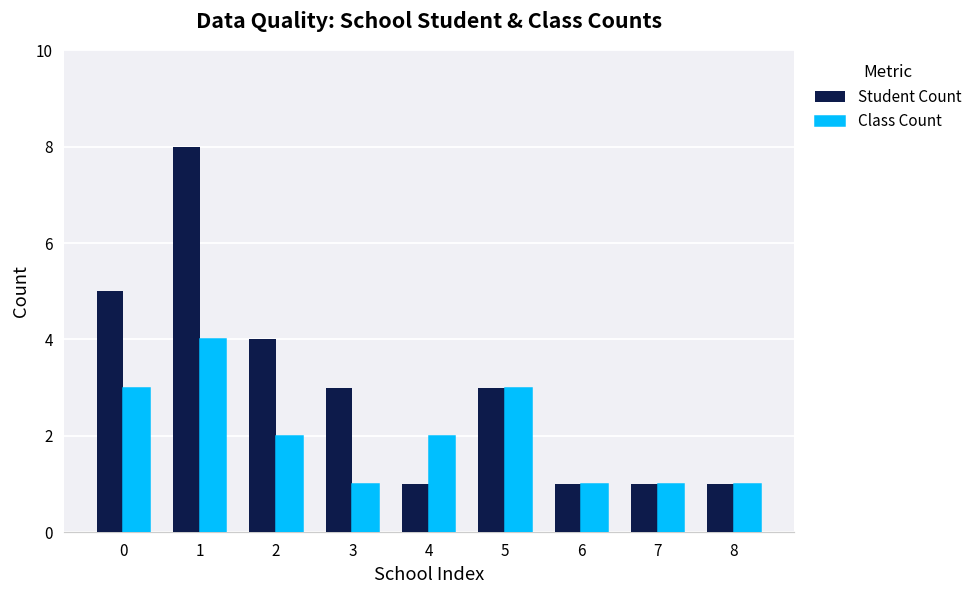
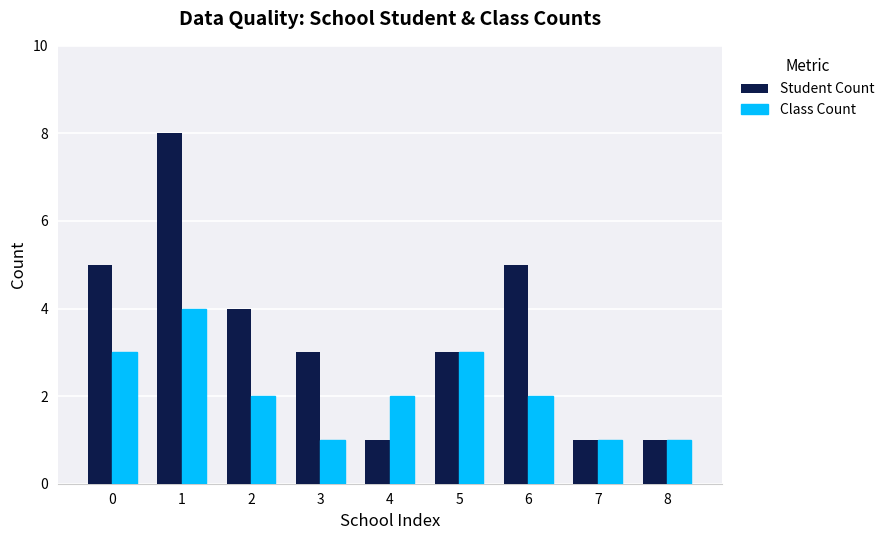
  {
    "Student Count": {
      "0": 5,
      "1": 8,
      "2": 4,
      "3": 3,
      "4": 1,
      "5": 3,
-     "6": 1,
+     "6": 5,
      "7": 1,
      "8": 1
    },
    "Class Count": {
      "0": 3,
      "1": 4,
      "2": 2,
      "3": 1,
      "4": 2,
      "5": 3,
-     "6": 1,
+     "6": 2,
      "7": 1,
      "8": 1
    }
  }
